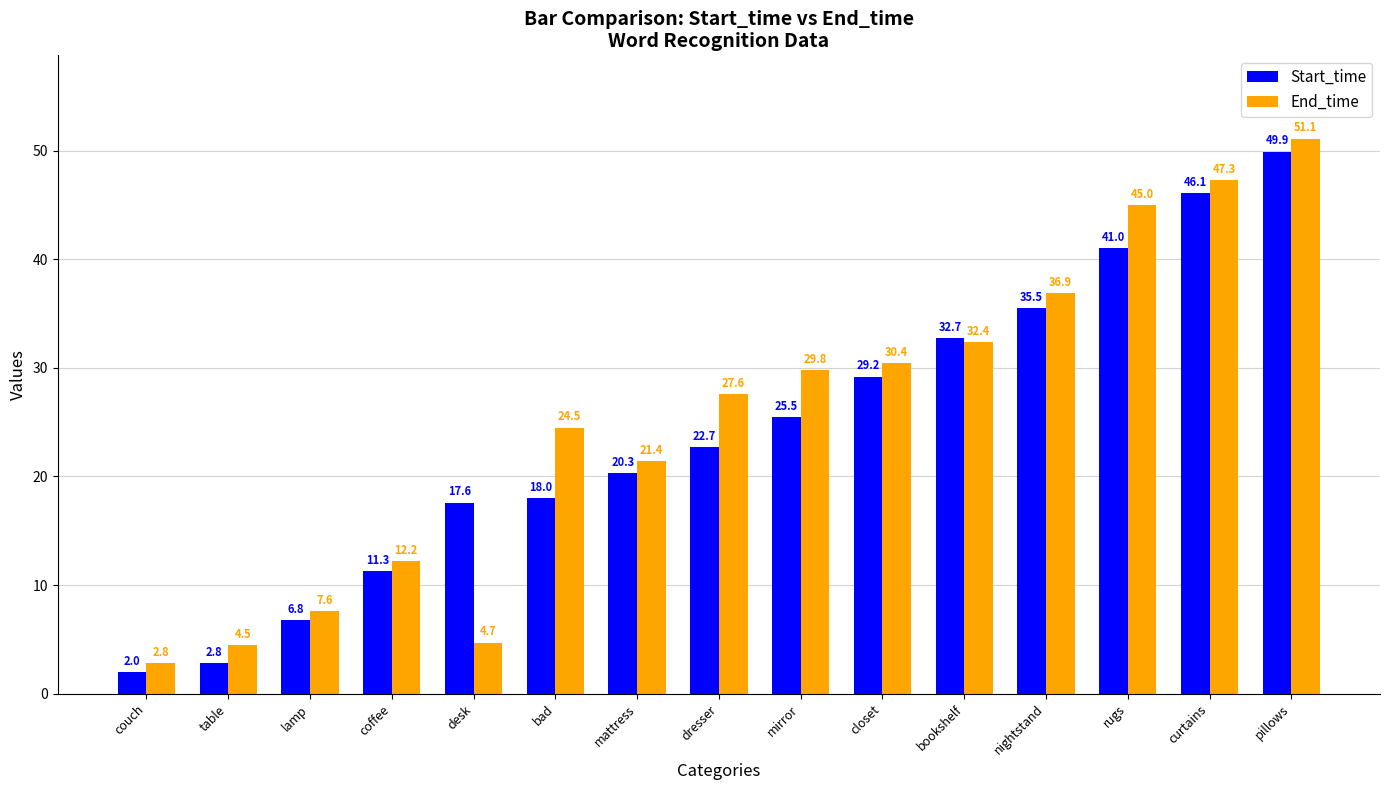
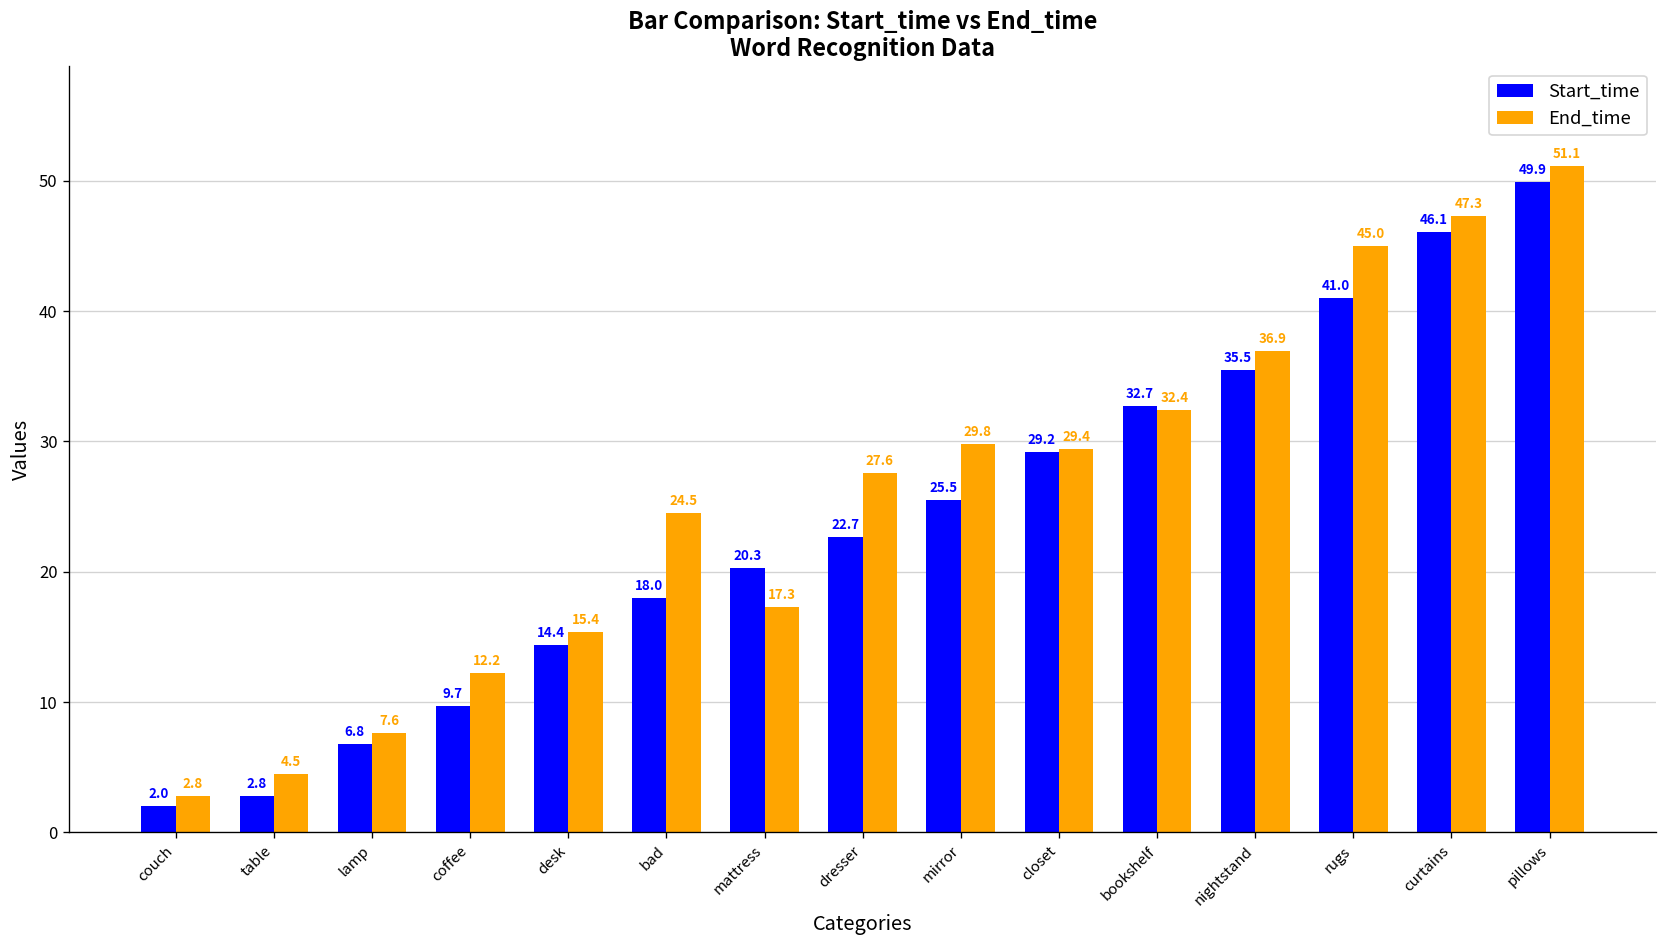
  {
    "Start_time": {
      "couch": 2.0,
      "table": 2.8,
      "lamp": 6.8,
-     "coffee": 11.3,
-     "desk": 17.6,
+     "coffee": 9.7,
+     "desk": 14.4,
      "bad": 18.0,
      "mattress": 20.3,
      "dresser": 22.7,
      "mirror": 25.5,
      "closet": 29.2,
      "bookshelf": 32.7,
      "nightstand": 35.5,
      "rugs": 41.0,
      "curtains": 46.1,
      "pillows": 49.9
    },
    "End_time": {
      "couch": 2.8,
      "table": 4.5,
      "lamp": 7.6,
      "coffee": 12.2,
-     "desk": 4.7,
+     "desk": 15.4,
      "bad": 24.5,
-     "mattress": 21.4,
+     "mattress": 17.3,
      "dresser": 27.6,
      "mirror": 29.8,
-     "closet": 30.4,
+     "closet": 29.4,
      "bookshelf": 32.4,
      "nightstand": 36.9,
      "rugs": 45.0,
      "curtains": 47.3,
      "pillows": 51.1
    }
  }
